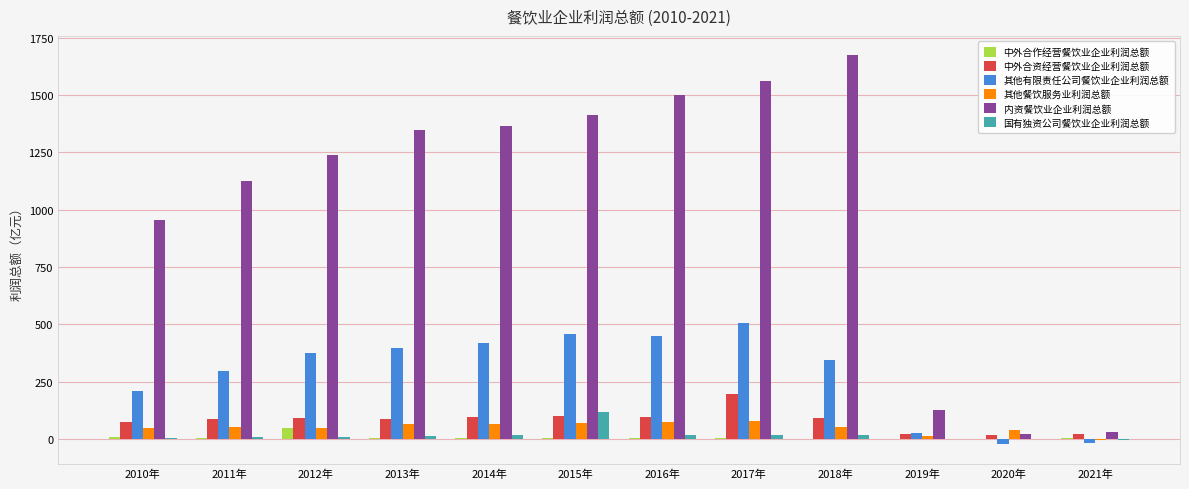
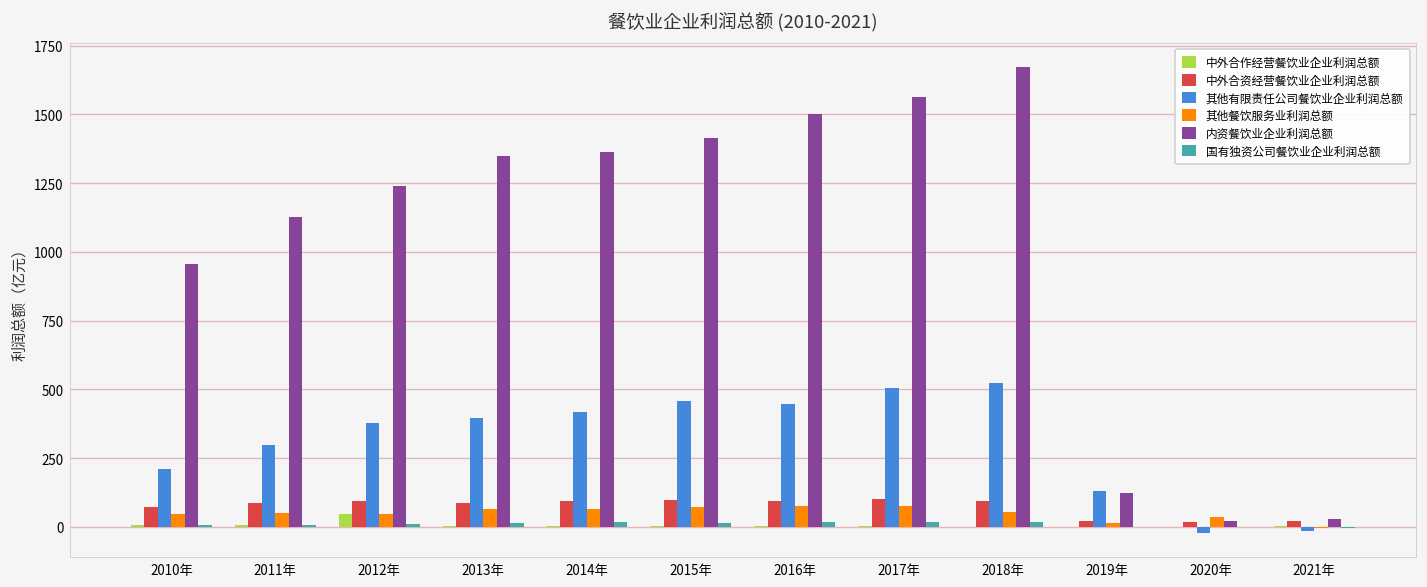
  {
    "中外合作经营餐饮业企业利润总额": {
      "2012年": 50
    },
    "中外合资经营餐饮业企业利润总额": {
      "2010年": 70,
      "2011年": 90,
      "2012年": 90,
      "2013年": 90,
      "2014年": 90,
      "2015年": 100,
      "2016年": 90,
-     "2017年": 200,
+     "2017年": 100,
      "2018年": 90,
      "2019年": 20,
      "2020年": 20,
      "2021年": 20
    },
    "其他有限责任公司餐饮业企业利润总额": {
      "2010年": 210,
      "2011年": 300,
      "2012年": 380,
      "2013年": 390,
      "2014年": 420,
      "2015年": 460,
      "2016年": 450,
      "2017年": 510,
-     "2018年": 340,
-     "2019年": 20,
+     "2018年": 520,
+     "2019年": 130,
      "2020年": -20,
      "2021年": -20
    },
    "其他餐饮服务业利润总额": {
      "2010年": 50,
      "2011年": 50,
      "2012年": 50,
      "2013年": 60,
      "2014年": 70,
      "2015年": 70,
      "2016年": 70,
      "2017年": 80,
      "2018年": 50,
      "2019年": 10,
      "2020年": 40
    },
    "内资餐饮业企业利润总额": {
      "2010年": 960,
      "2011年": 1130,
      "2012年": 1240,
      "2013年": 1350,
      "2014年": 1360,
      "2015年": 1410,
      "2016年": 1500,
      "2017年": 1560,
      "2018年": 1670,
      "2019年": 120,
      "2020年": 20,
      "2021年": 30
    },
    "国有独资公司餐饮业企业利润总额": {
      "2013年": 10,
      "2014年": 20,
-     "2015年": 120,
+     "2015年": 10,
      "2016年": 20,
      "2017年": 20,
      "2018年": 20
    }
  }
